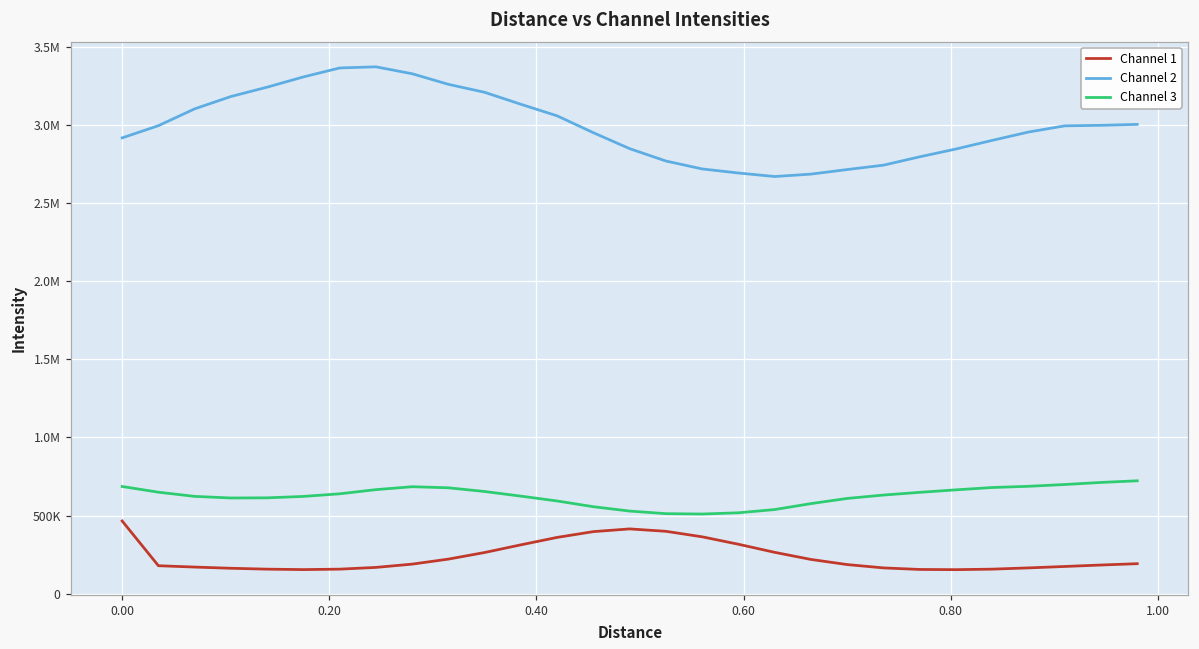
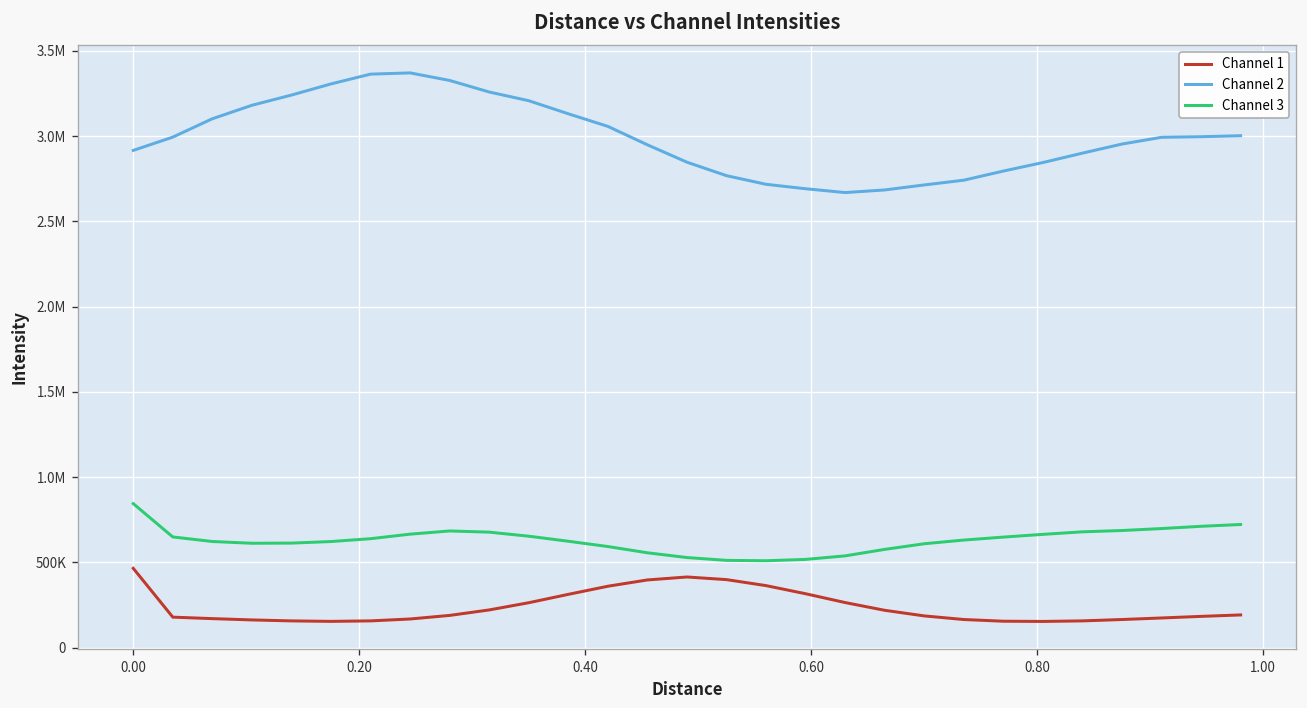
  {
    "Channel 1": {
      "0.00": 470000
    },
    "Channel 2": {
      "0.00": 2920000
    },
    "Channel 3": {
-     "0.00": 690000
+     "0.00": 840000
    }
  }
